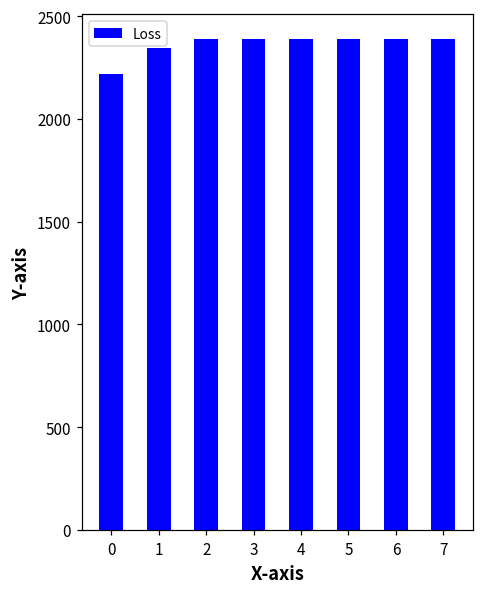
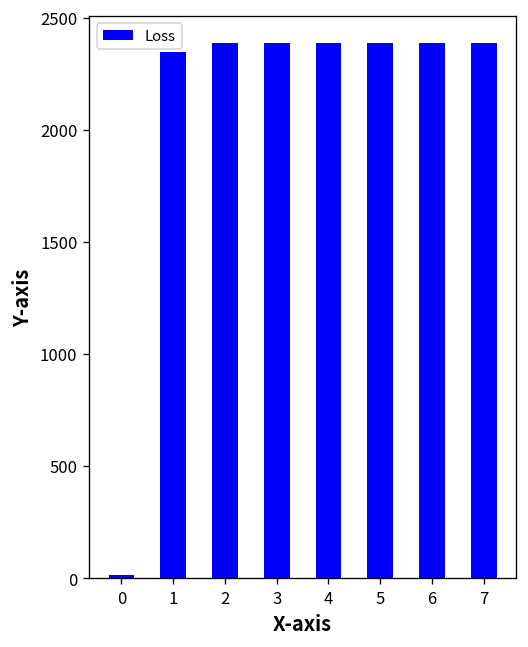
  {
-   "0": 2220,
+   "0": 20,
    "1": 2350,
    "2": 2390,
    "3": 2390,
    "4": 2390,
    "5": 2390,
    "6": 2390,
    "7": 2390
  }
